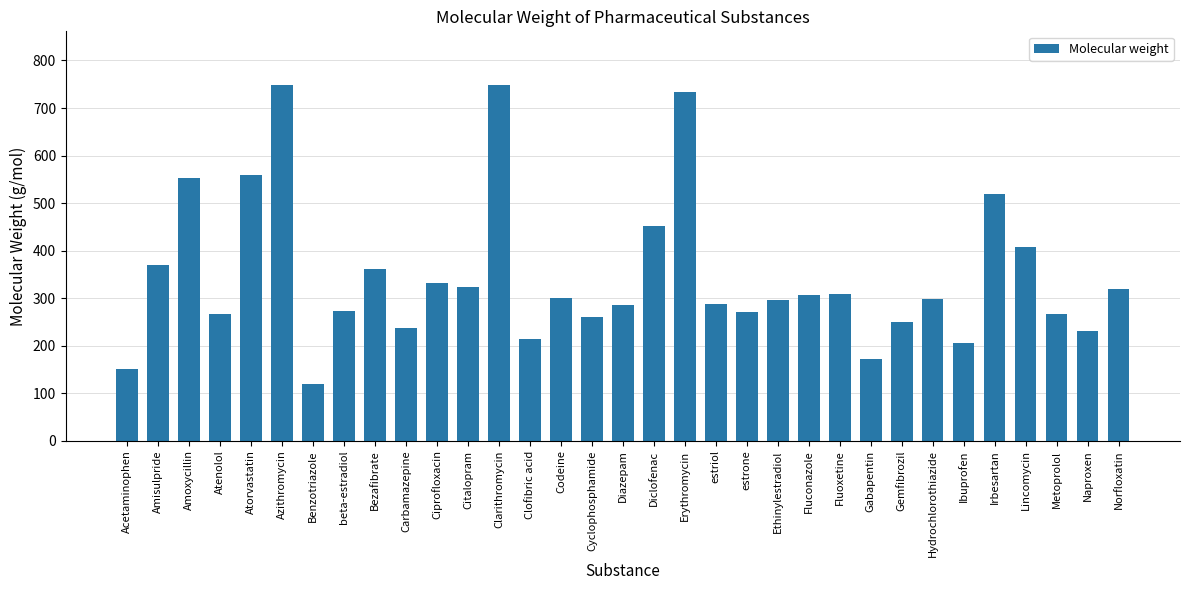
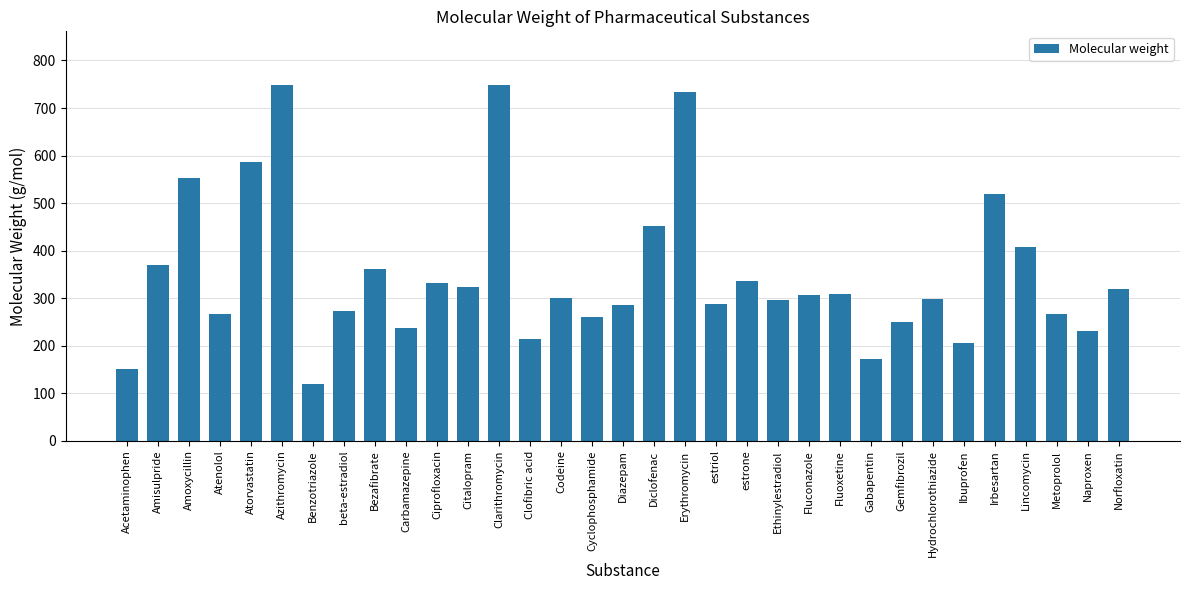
  {
    "Acetaminophen": 150,
    "Amisulpride": 370,
    "Amoxycillin": 550,
    "Atenolol": 270,
-   "Atorvastatin": 560,
+   "Atorvastatin": 590,
    "Azithromycin": 750,
    "Benzotriazole": 120,
    "beta-estradiol": 270,
    "Bezafibrate": 360,
    "Carbamazepine": 240,
    "Ciprofloxacin": 330,
    "Citalopram": 320,
    "Clarithromycin": 750,
    "Clofibric acid": 210,
    "Codeine": 300,
    "Cyclophosphamide": 260,
    "Diazepam": 280,
    "Diclofenac": 450,
    "Erythromycin": 730,
    "estriol": 290,
-   "estrone": 270,
+   "estrone": 340,
    "Ethinylestradiol": 300,
    "Fluconazole": 310,
    "Fluoxetine": 310,
    "Gabapentin": 170,
    "Gemfibrozil": 250,
    "Hydrochlorothiazide": 300,
    "Ibuprofen": 210,
    "Irbesartan": 520,
    "Lincomycin": 410,
    "Metoprolol": 270,
    "Naproxen": 230,
    "Norfloxatin": 320
  }
